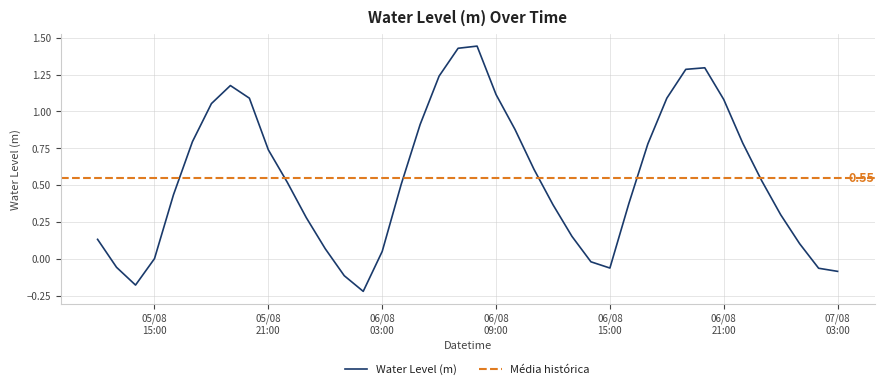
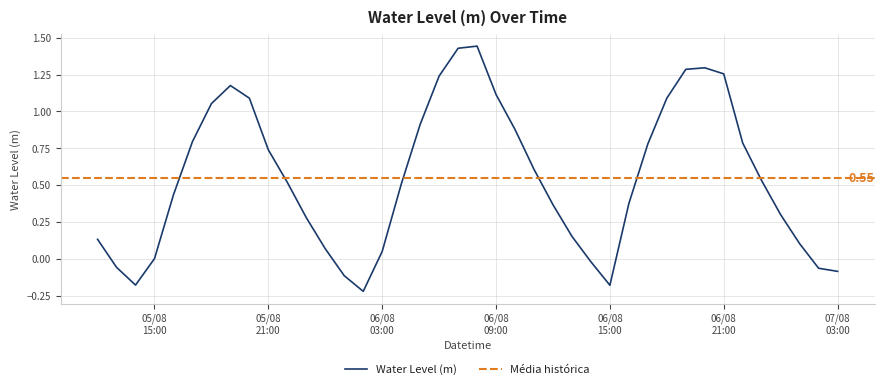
  {
    "05/08 15:00": 0.00,
    "05/08 21:00": 0.74,
    "06/08 03:00": 0.05,
    "06/08 09:00": 1.11,
-   "06/08 15:00": -0.06,
-   "06/08 21:00": 1.08,
+   "06/08 15:00": -0.18,
+   "06/08 21:00": 1.25,
    "07/08 03:00": -0.09
  }
